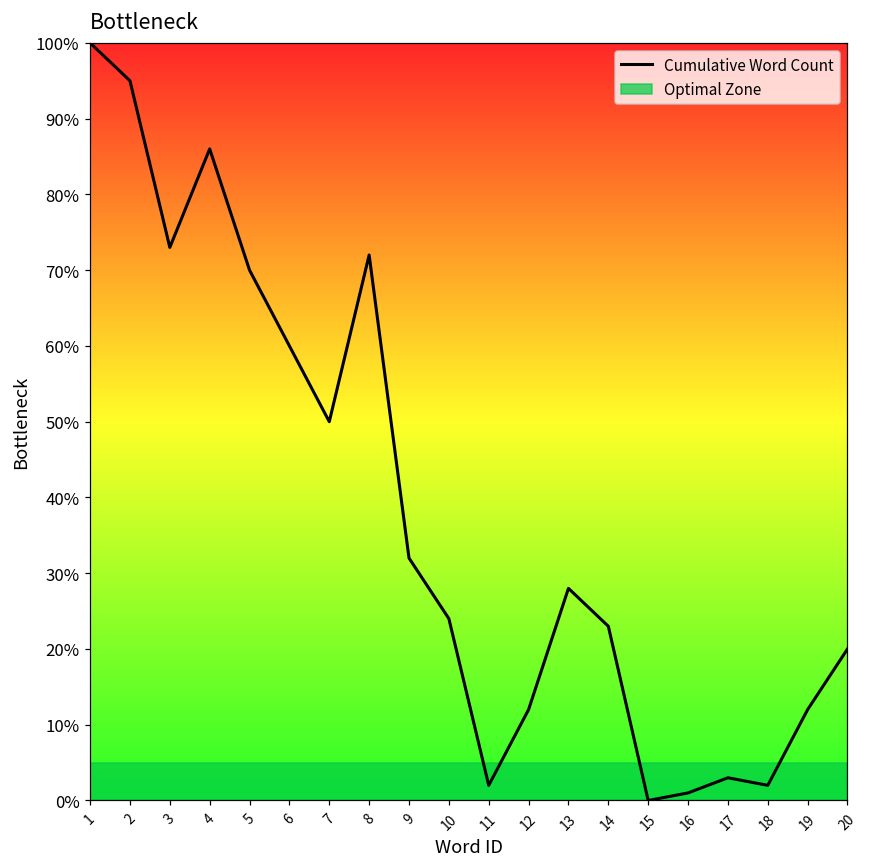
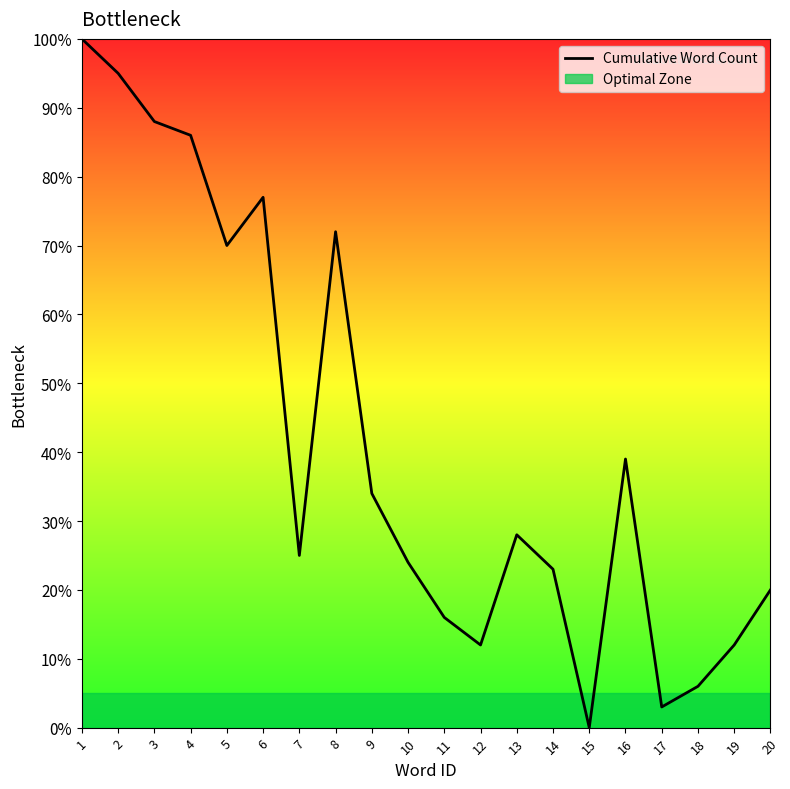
  {
    "Cumulative Word Count": {
      "1": "100%",
      "2": "95%",
-     "3": "73%",
+     "3": "88%",
      "4": "86%",
      "5": "70%",
-     "6": "60%",
-     "7": "50%",
+     "6": "77%",
+     "7": "25%",
      "8": "72%",
-     "9": "32%",
+     "9": "34%",
      "10": "24%",
-     "11": "2%",
+     "11": "16%",
      "12": "12%",
      "13": "28%",
      "14": "23%",
      "15": "0%",
-     "16": "1%",
+     "16": "39%",
      "17": "3%",
-     "18": "2%",
+     "18": "6%",
      "19": "12%",
      "20": "20%"
    },
    "Optimal Zone": {
      "1": "5%",
      "2": "5%",
      "3": "5%",
      "4": "5%",
      "5": "5%",
      "6": "5%",
      "7": "5%",
      "8": "5%",
      "9": "5%",
      "10": "5%",
      "11": "5%",
      "12": "5%",
      "13": "5%",
      "14": "5%",
      "15": "5%",
      "16": "5%",
      "17": "5%",
      "18": "5%",
      "19": "5%",
      "20": "5%"
    }
  }
